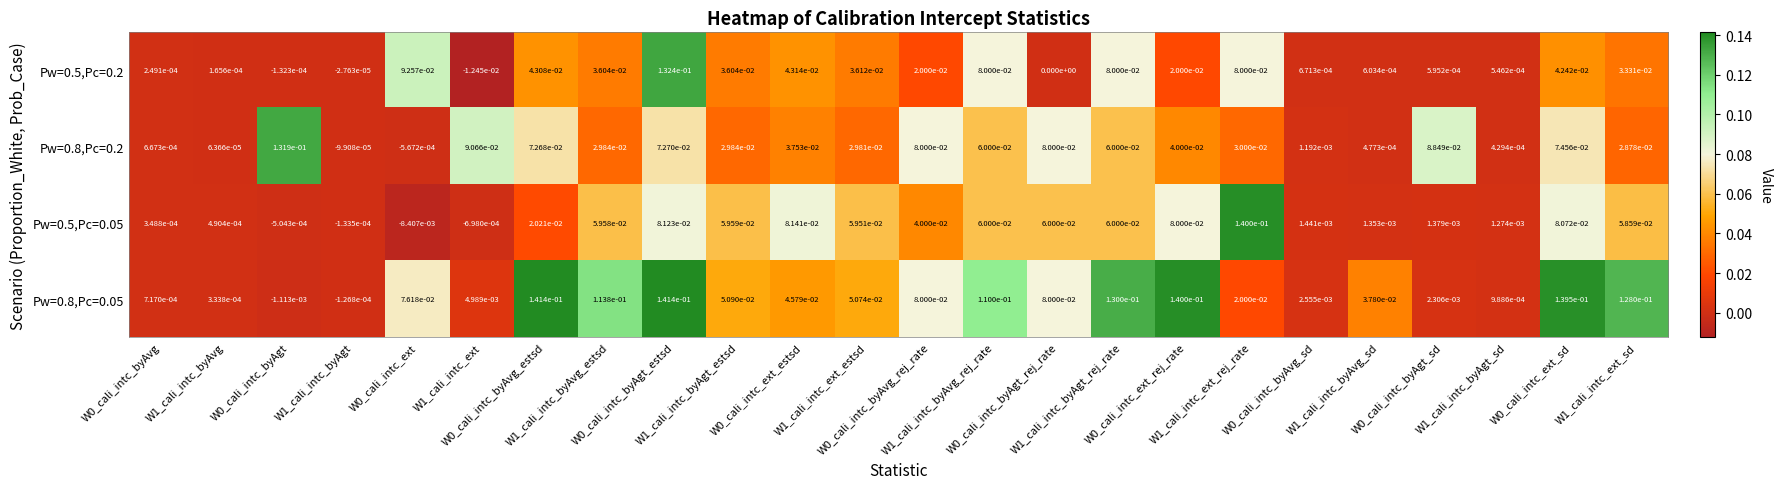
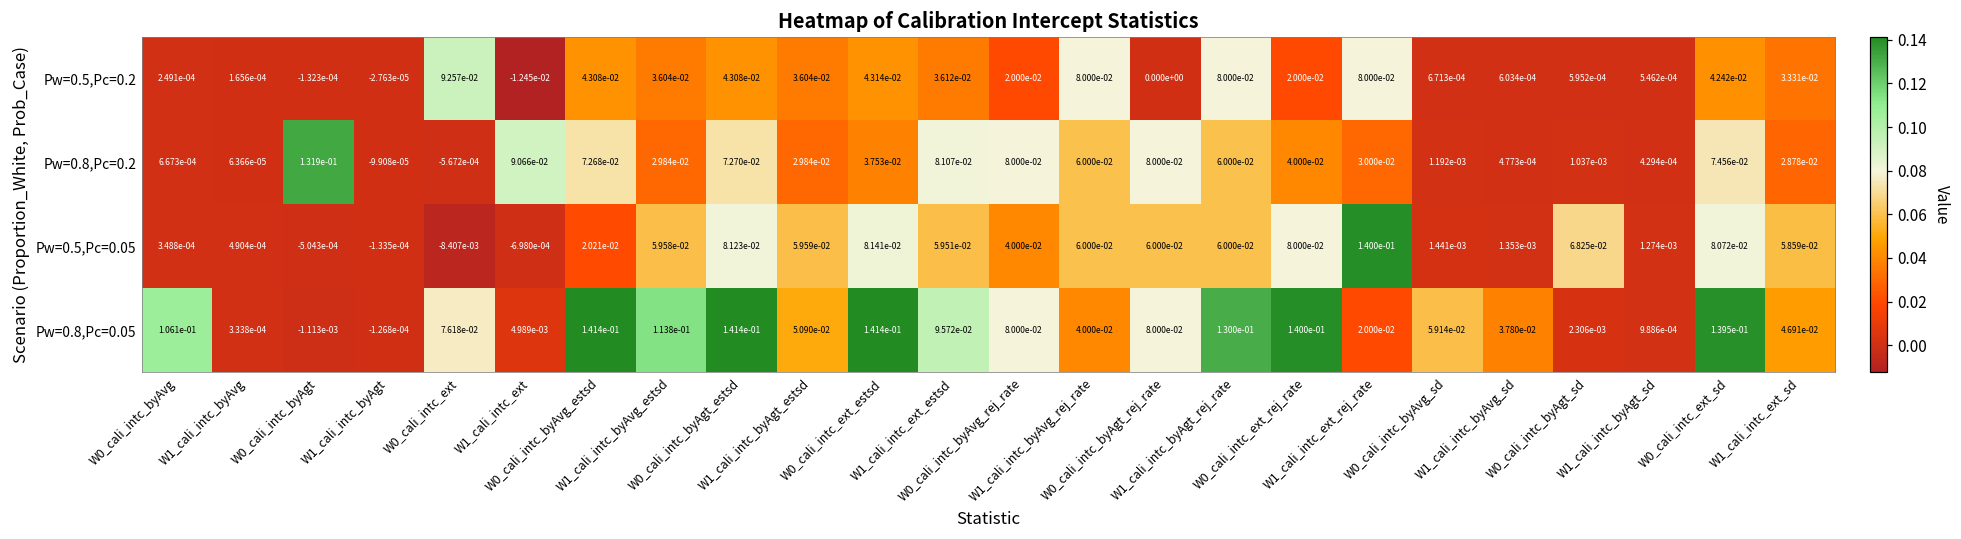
  {
    "Pw=0.5,Pc=0.2": {
      "W0_cali_intc_byAvg": "2.491e-04",
      "W1_cali_intc_byAvg": "1.656e-04",
      "W0_cali_intc_byAgt": "-1.323e-04",
      "W1_cali_intc_byAgt": "-2.763e-05",
      "W0_cali_intc_ext": "9.257e-02",
      "W1_cali_intc_ext": "-1.245e-02",
      "W0_cali_intc_byAvg_estsd": "4.308e-02",
      "W1_cali_intc_byAvg_estsd": "3.604e-02",
-     "W0_cali_intc_byAgt_estsd": "1.324e-01",
+     "W0_cali_intc_byAgt_estsd": "4.308e-02",
      "W1_cali_intc_byAgt_estsd": "3.604e-02",
      "W0_cali_intc_ext_estsd": "4.314e-02",
      "W1_cali_intc_ext_estsd": "3.612e-02",
      "W0_cali_intc_byAvg_rej_rate": "2.000e-02",
      "W1_cali_intc_byAvg_rej_rate": "8.000e-02",
      "W0_cali_intc_byAgt_rej_rate": "0.000e+00",
      "W1_cali_intc_byAgt_rej_rate": "8.000e-02",
      "W0_cali_intc_ext_rej_rate": "2.000e-02",
      "W1_cali_intc_ext_rej_rate": "8.000e-02",
      "W0_cali_intc_byAvg_sd": "6.713e-04",
      "W1_cali_intc_byAvg_sd": "6.034e-04",
      "W0_cali_intc_byAgt_sd": "5.952e-04",
      "W1_cali_intc_byAgt_sd": "5.462e-04",
      "W0_cali_intc_ext_sd": "4.242e-02",
      "W1_cali_intc_ext_sd": "3.331e-02"
    },
    "Pw=0.8,Pc=0.2": {
      "W0_cali_intc_byAvg": "6.673e-04",
      "W1_cali_intc_byAvg": "6.366e-05",
      "W0_cali_intc_byAgt": "1.319e-01",
      "W1_cali_intc_byAgt": "-9.908e-05",
      "W0_cali_intc_ext": "-5.672e-04",
      "W1_cali_intc_ext": "9.066e-02",
      "W0_cali_intc_byAvg_estsd": "7.268e-02",
      "W1_cali_intc_byAvg_estsd": "2.984e-02",
      "W0_cali_intc_byAgt_estsd": "7.270e-02",
      "W1_cali_intc_byAgt_estsd": "2.984e-02",
      "W0_cali_intc_ext_estsd": "3.753e-02",
-     "W1_cali_intc_ext_estsd": "2.981e-02",
+     "W1_cali_intc_ext_estsd": "8.107e-02",
      "W0_cali_intc_byAvg_rej_rate": "8.000e-02",
      "W1_cali_intc_byAvg_rej_rate": "6.000e-02",
      "W0_cali_intc_byAgt_rej_rate": "8.000e-02",
      "W1_cali_intc_byAgt_rej_rate": "6.000e-02",
      "W0_cali_intc_ext_rej_rate": "4.000e-02",
      "W1_cali_intc_ext_rej_rate": "3.000e-02",
      "W0_cali_intc_byAvg_sd": "1.192e-03",
      "W1_cali_intc_byAvg_sd": "4.773e-04",
-     "W0_cali_intc_byAgt_sd": "8.849e-02",
+     "W0_cali_intc_byAgt_sd": "1.037e-03",
      "W1_cali_intc_byAgt_sd": "4.294e-04",
      "W0_cali_intc_ext_sd": "7.456e-02",
      "W1_cali_intc_ext_sd": "2.878e-02"
    },
    "Pw=0.5,Pc=0.05": {
      "W0_cali_intc_byAvg": "3.488e-04",
      "W1_cali_intc_byAvg": "4.904e-04",
      "W0_cali_intc_byAgt": "-5.043e-04",
      "W1_cali_intc_byAgt": "-1.335e-04",
      "W0_cali_intc_ext": "-8.407e-03",
      "W1_cali_intc_ext": "-6.980e-04",
      "W0_cali_intc_byAvg_estsd": "2.021e-02",
      "W1_cali_intc_byAvg_estsd": "5.958e-02",
      "W0_cali_intc_byAgt_estsd": "8.123e-02",
      "W1_cali_intc_byAgt_estsd": "5.959e-02",
      "W0_cali_intc_ext_estsd": "8.141e-02",
      "W1_cali_intc_ext_estsd": "5.951e-02",
      "W0_cali_intc_byAvg_rej_rate": "4.000e-02",
      "W1_cali_intc_byAvg_rej_rate": "6.000e-02",
      "W0_cali_intc_byAgt_rej_rate": "6.000e-02",
      "W1_cali_intc_byAgt_rej_rate": "6.000e-02",
      "W0_cali_intc_ext_rej_rate": "8.000e-02",
      "W1_cali_intc_ext_rej_rate": "1.400e-01",
      "W0_cali_intc_byAvg_sd": "1.441e-03",
      "W1_cali_intc_byAvg_sd": "1.353e-03",
-     "W0_cali_intc_byAgt_sd": "1.379e-03",
+     "W0_cali_intc_byAgt_sd": "6.825e-02",
      "W1_cali_intc_byAgt_sd": "1.274e-03",
      "W0_cali_intc_ext_sd": "8.072e-02",
      "W1_cali_intc_ext_sd": "5.859e-02"
    },
    "Pw=0.8,Pc=0.05": {
-     "W0_cali_intc_byAvg": "7.170e-04",
+     "W0_cali_intc_byAvg": "1.061e-01",
      "W1_cali_intc_byAvg": "3.338e-04",
      "W0_cali_intc_byAgt": "-1.113e-03",
      "W1_cali_intc_byAgt": "-1.268e-04",
      "W0_cali_intc_ext": "7.618e-02",
      "W1_cali_intc_ext": "4.989e-03",
      "W0_cali_intc_byAvg_estsd": "1.414e-01",
      "W1_cali_intc_byAvg_estsd": "1.138e-01",
      "W0_cali_intc_byAgt_estsd": "1.414e-01",
      "W1_cali_intc_byAgt_estsd": "5.090e-02",
-     "W0_cali_intc_ext_estsd": "4.579e-02",
-     "W1_cali_intc_ext_estsd": "5.074e-02",
+     "W0_cali_intc_ext_estsd": "1.414e-01",
+     "W1_cali_intc_ext_estsd": "9.572e-02",
      "W0_cali_intc_byAvg_rej_rate": "8.000e-02",
-     "W1_cali_intc_byAvg_rej_rate": "1.100e-01",
+     "W1_cali_intc_byAvg_rej_rate": "4.000e-02",
      "W0_cali_intc_byAgt_rej_rate": "8.000e-02",
      "W1_cali_intc_byAgt_rej_rate": "1.300e-01",
      "W0_cali_intc_ext_rej_rate": "1.400e-01",
      "W1_cali_intc_ext_rej_rate": "2.000e-02",
-     "W0_cali_intc_byAvg_sd": "2.555e-03",
+     "W0_cali_intc_byAvg_sd": "5.914e-02",
      "W1_cali_intc_byAvg_sd": "3.780e-02",
      "W0_cali_intc_byAgt_sd": "2.306e-03",
      "W1_cali_intc_byAgt_sd": "9.886e-04",
      "W0_cali_intc_ext_sd": "1.395e-01",
-     "W1_cali_intc_ext_sd": "1.280e-01"
+     "W1_cali_intc_ext_sd": "4.691e-02"
    }
  }
